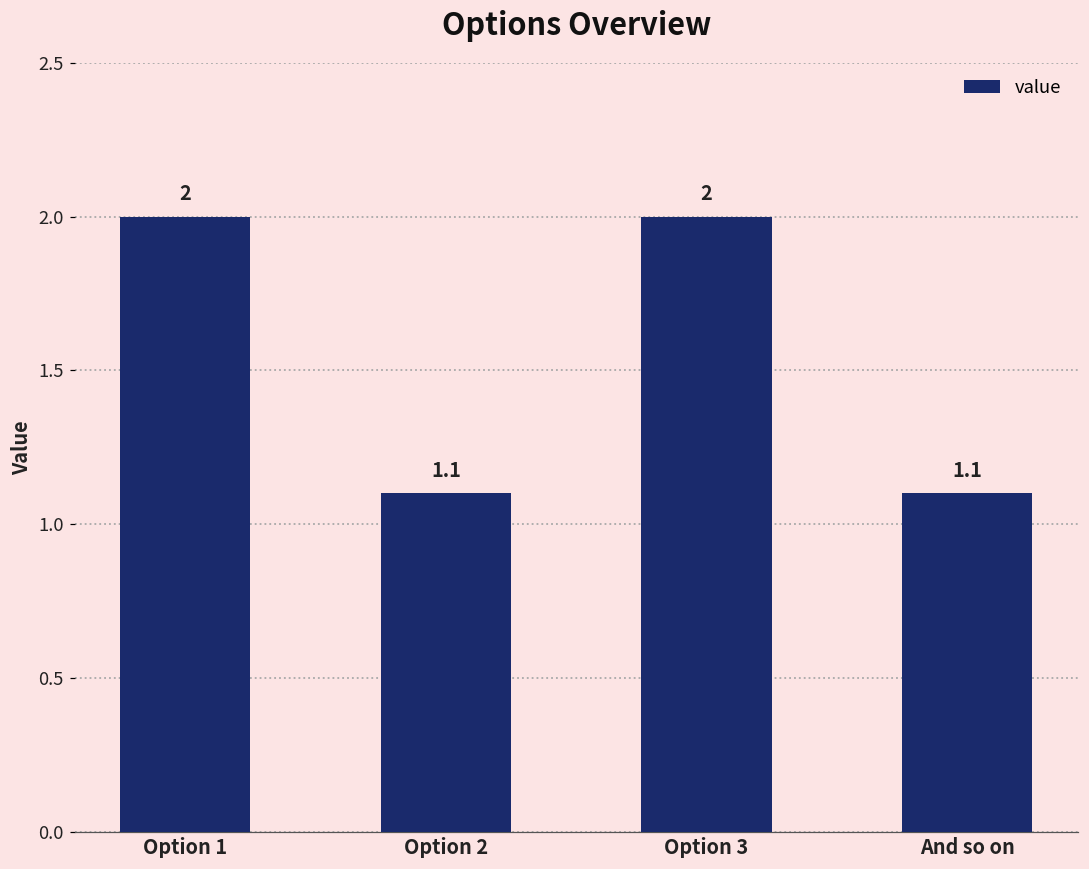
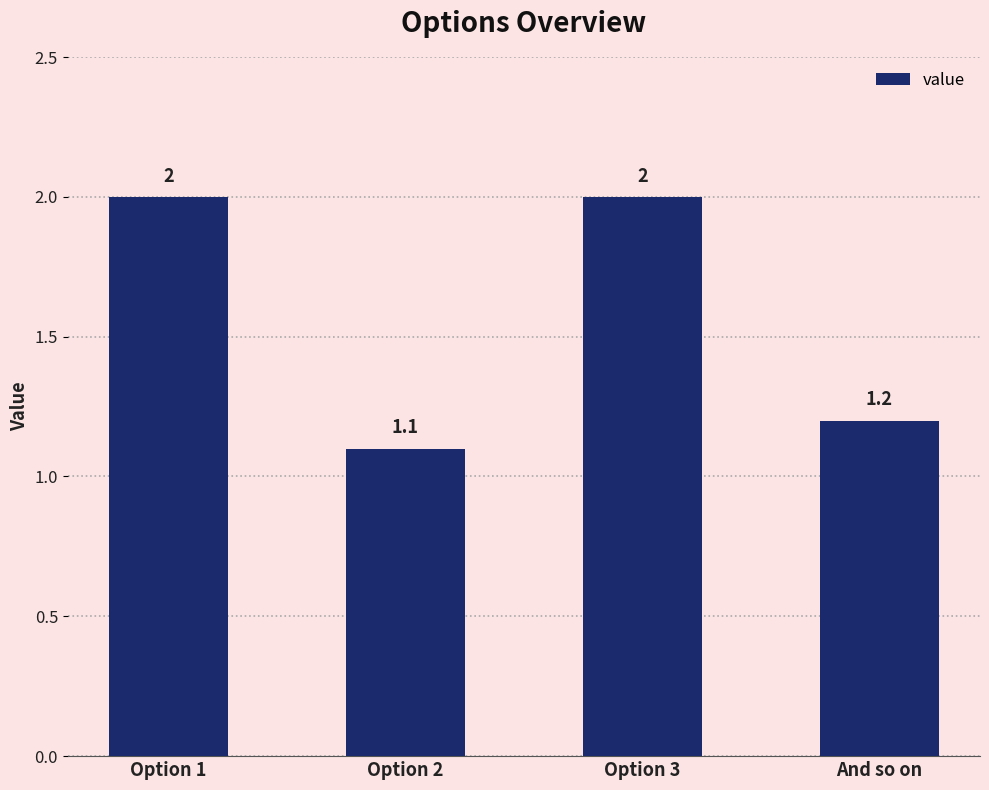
  {
    "Option 1": 2,
    "Option 2": 1.1,
    "Option 3": 2,
-   "And so on": 1.1
+   "And so on": 1.2
  }
